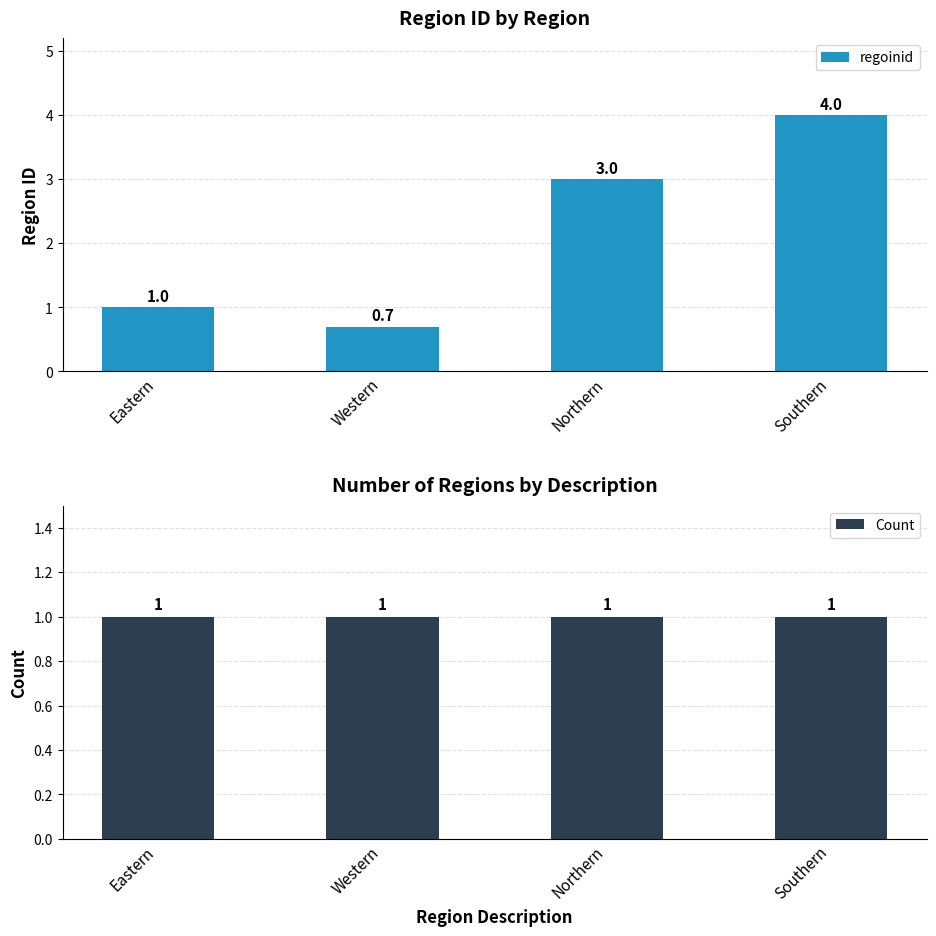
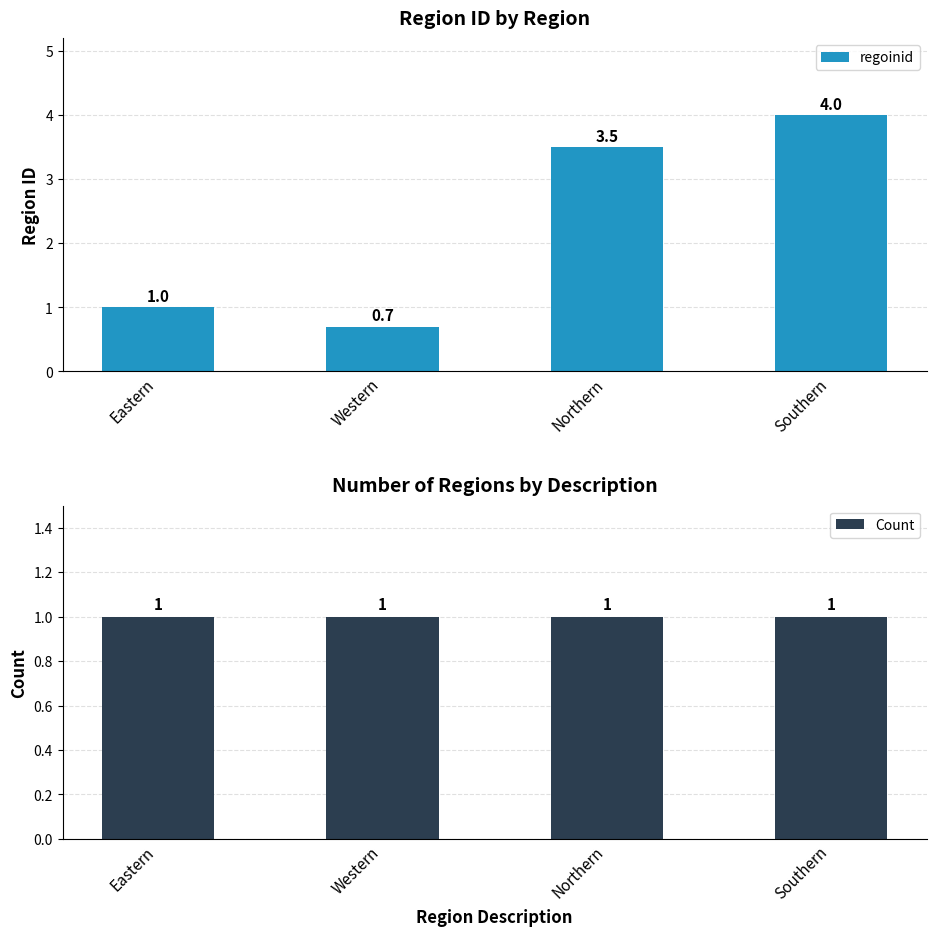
  {
    "Region ID by Region": {
      "Eastern": 1.0,
      "Western": 0.7,
-     "Northern": 3.0,
+     "Northern": 3.5,
      "Southern": 4.0
    },
    "Number of Regions by Description": {
      "Eastern": 1,
      "Western": 1,
      "Northern": 1,
      "Southern": 1
    }
  }
